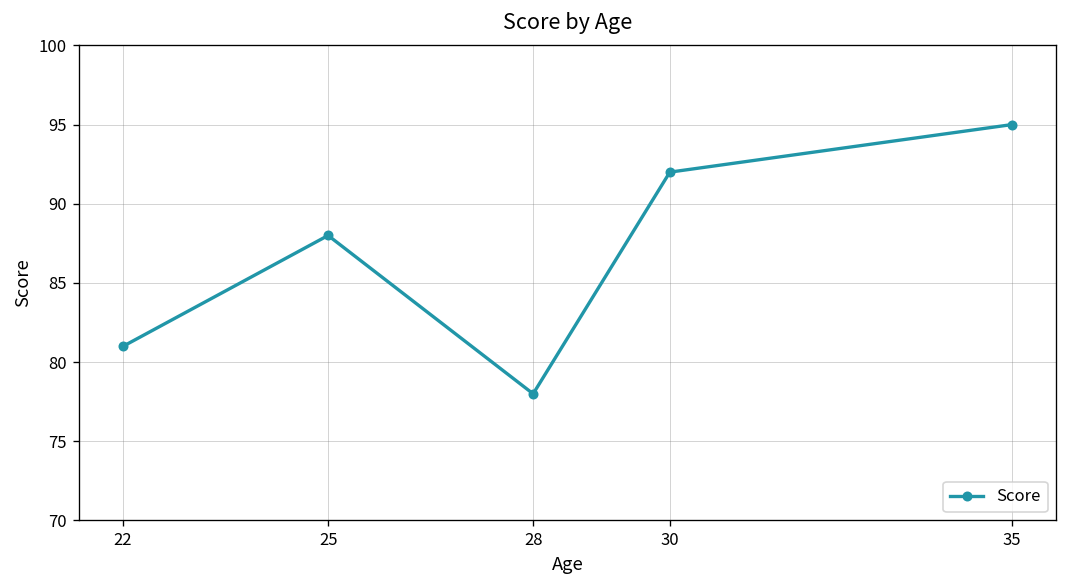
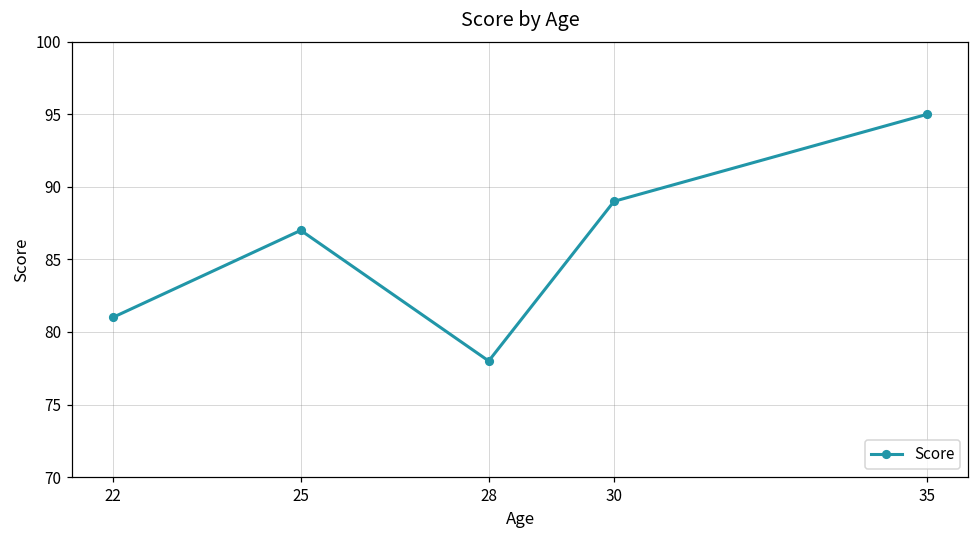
  {
    "22": 81,
-   "25": 88,
+   "25": 87,
    "28": 78,
-   "30": 92,
+   "30": 89,
    "35": 95
  }
